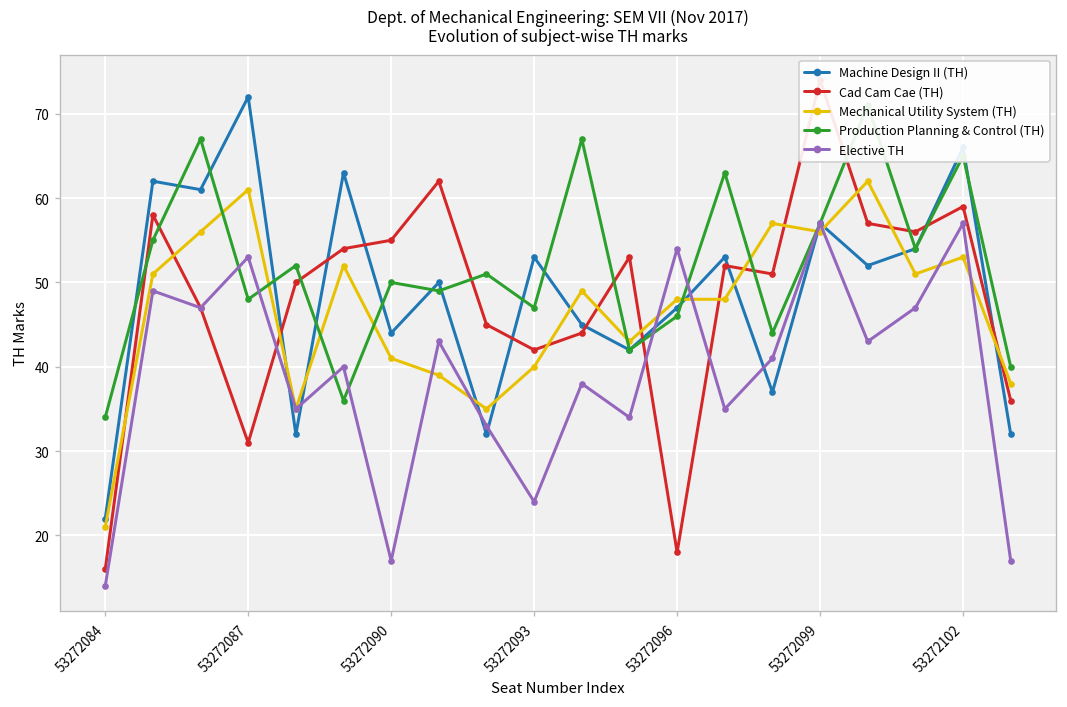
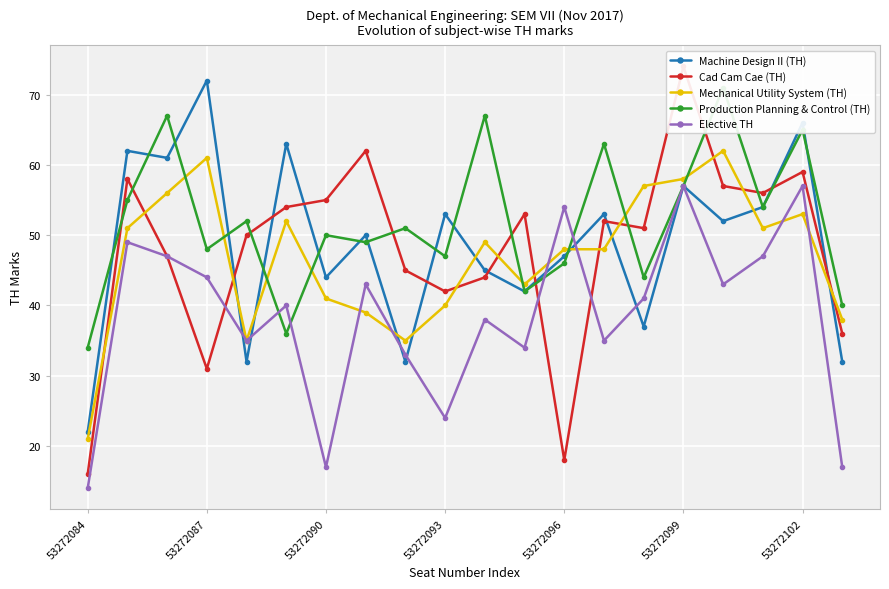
  {
    "Machine Design II (TH)": {
      "53272084": 22,
      "53272087": 72,
      "53272090": 44,
      "53272093": 53,
      "53272096": 47
    },
    "Cad Cam Cae (TH)": {
      "53272084": 16,
      "53272087": 31,
      "53272090": 55,
      "53272093": 42,
      "53272096": 18,
      "53272102": 59
    },
    "Mechanical Utility System (TH)": {
      "53272084": 21,
      "53272087": 61,
      "53272090": 41,
      "53272093": 40,
      "53272096": 48,
-     "53272099": 56,
+     "53272099": 58,
      "53272102": 53
    },
    "Production Planning & Control (TH)": {
      "53272084": 34,
      "53272087": 48,
      "53272090": 50,
      "53272093": 47,
      "53272096": 46
    },
    "Elective TH": {
      "53272084": 14,
-     "53272087": 53,
+     "53272087": 44,
      "53272090": 17,
      "53272093": 24,
      "53272096": 54,
      "53272102": 57
    }
  }
